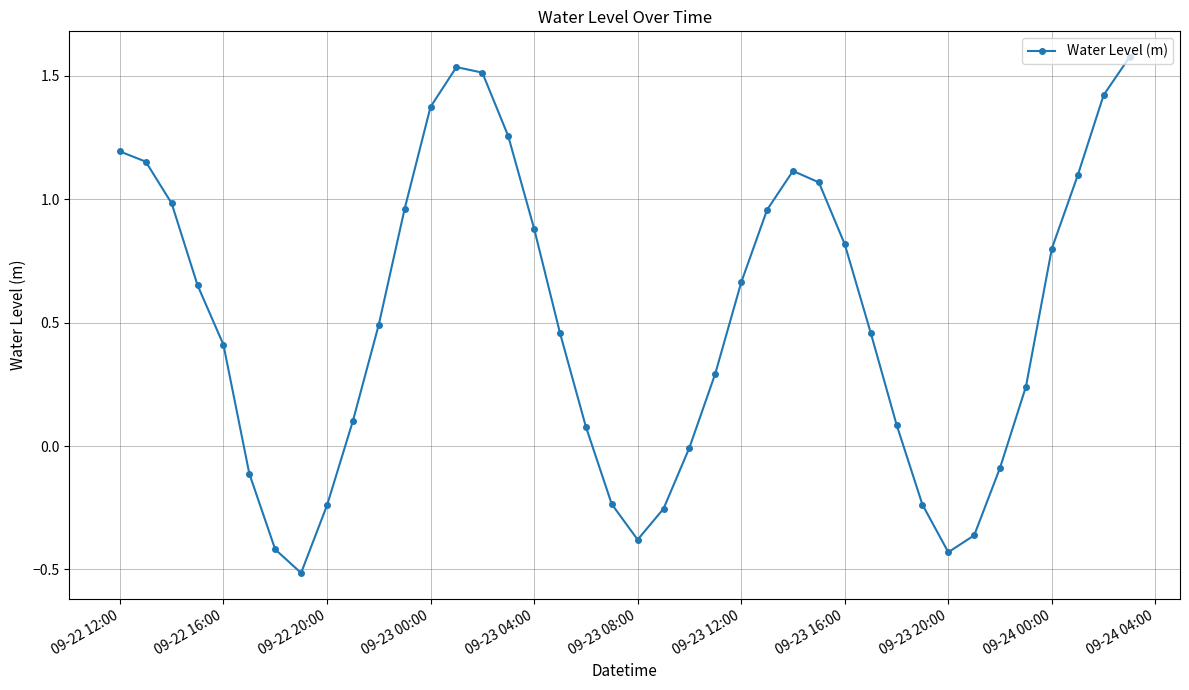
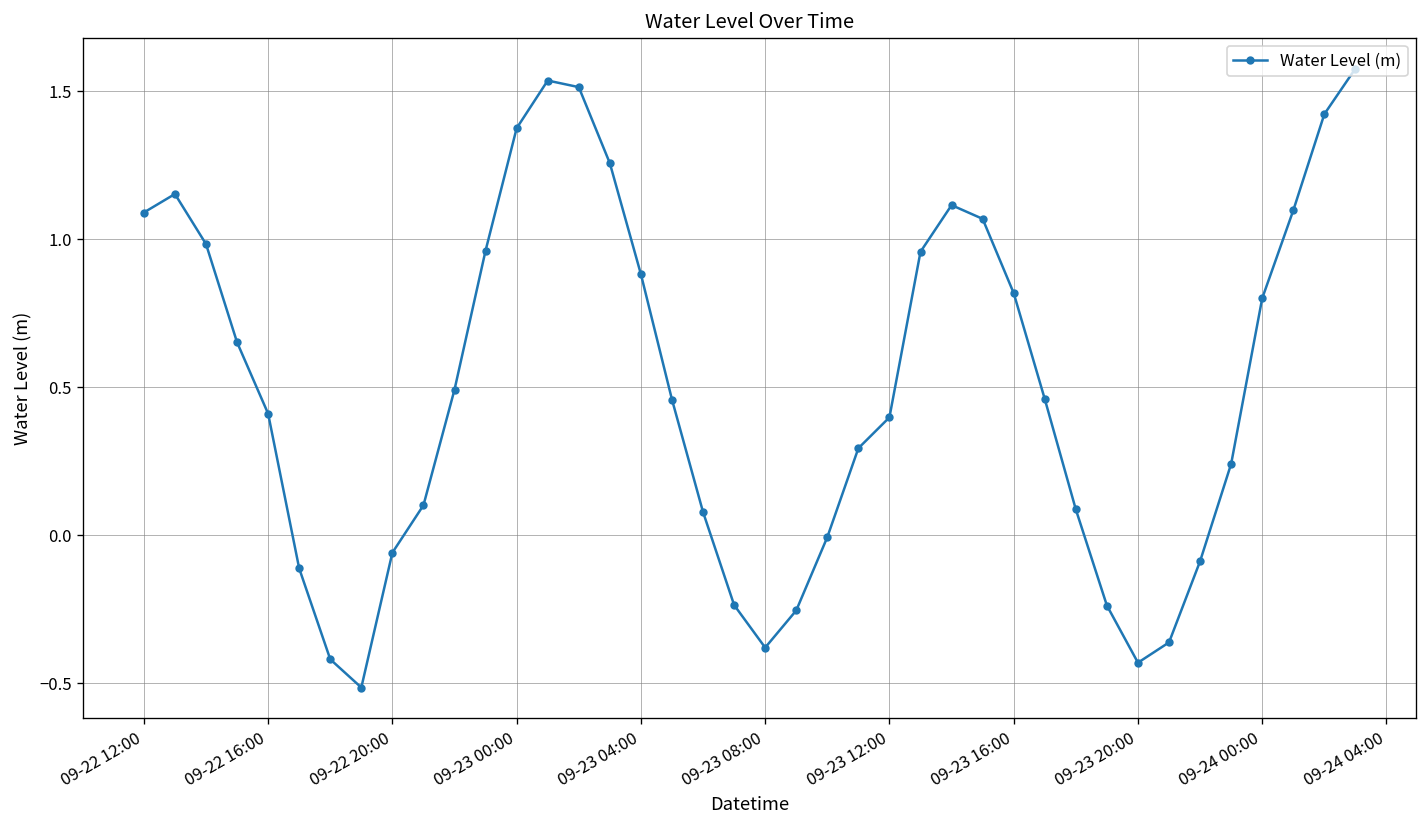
  {
-   "09-22 12:00": 1.19,
+   "09-22 12:00": 1.09,
    "09-22 16:00": 0.41,
-   "09-22 20:00": -0.24,
+   "09-22 20:00": -0.06,
    "09-23 00:00": 1.37,
    "09-23 04:00": 0.88,
    "09-23 08:00": -0.38,
-   "09-23 12:00": 0.66,
+   "09-23 12:00": 0.40,
    "09-23 16:00": 0.82,
    "09-23 20:00": -0.43,
    "09-24 00:00": 0.80
  }
